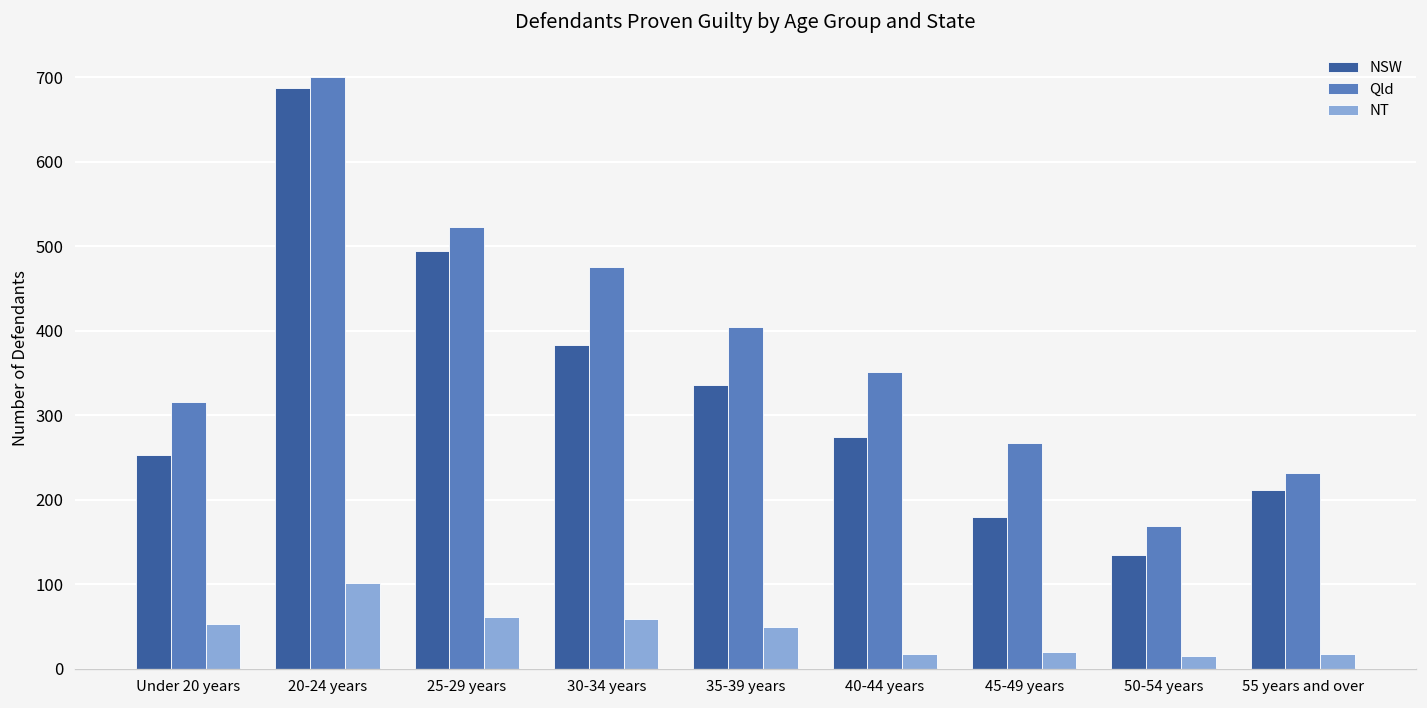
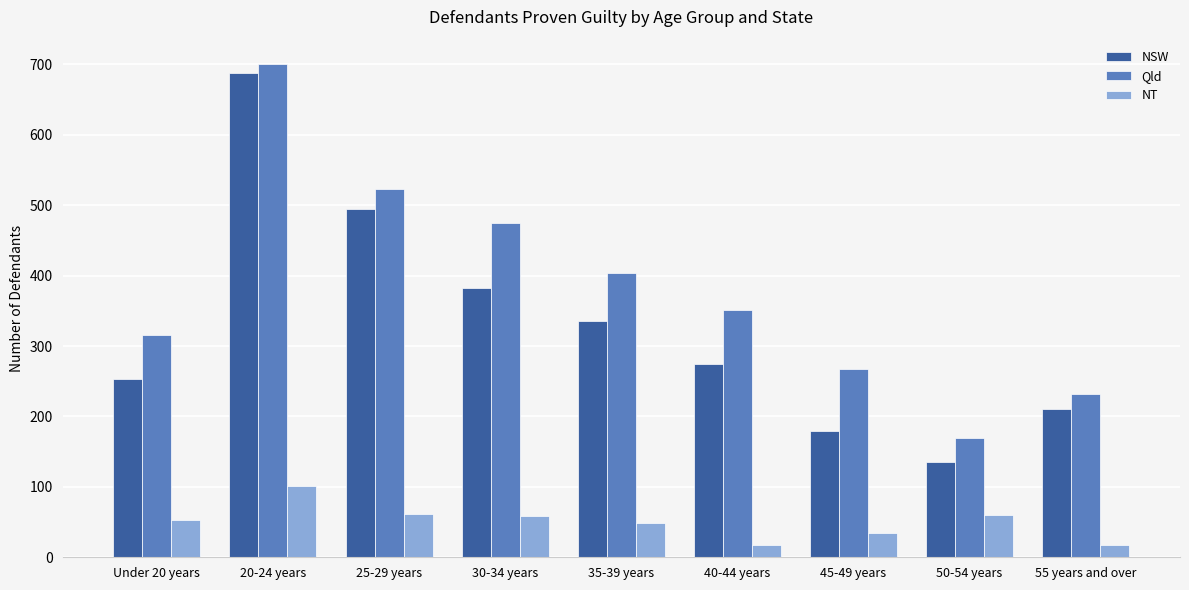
  {
    "NT": {
      "Under 20 years": 50,
      "20-24 years": 100,
      "25-29 years": 60,
      "30-34 years": 60,
      "35-39 years": 50,
      "40-44 years": 20,
-     "45-49 years": 20,
-     "50-54 years": 20,
+     "45-49 years": 30,
+     "50-54 years": 60,
      "55 years and over": 20
    }
  }
